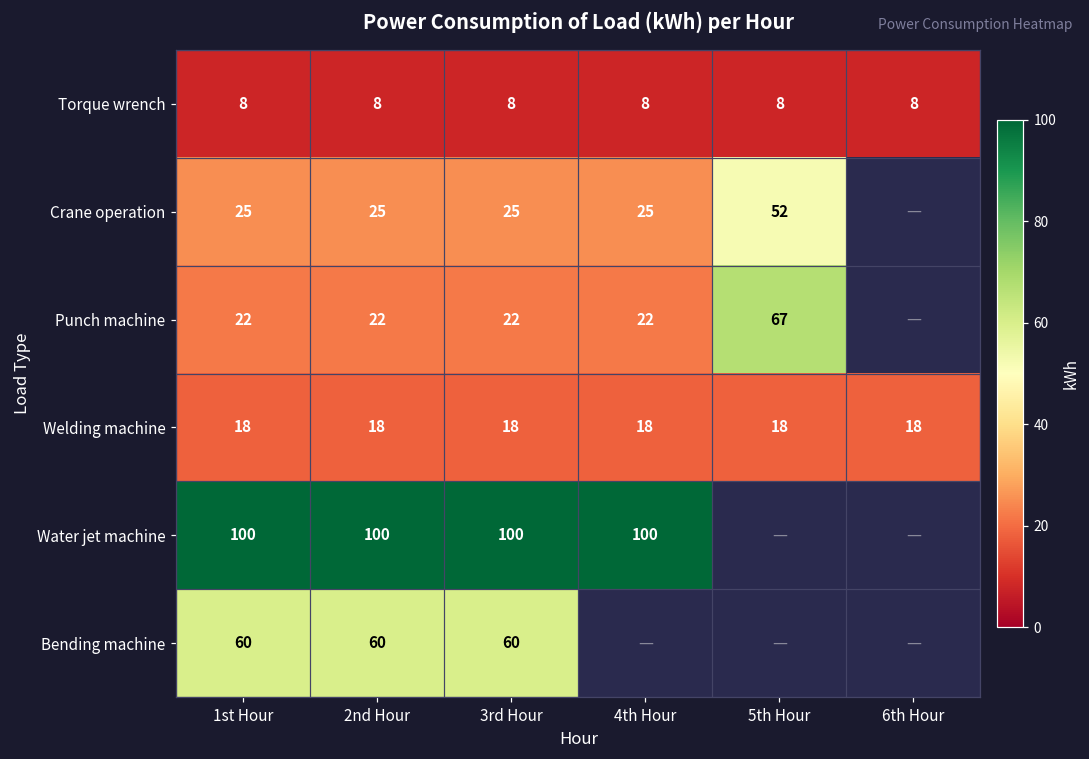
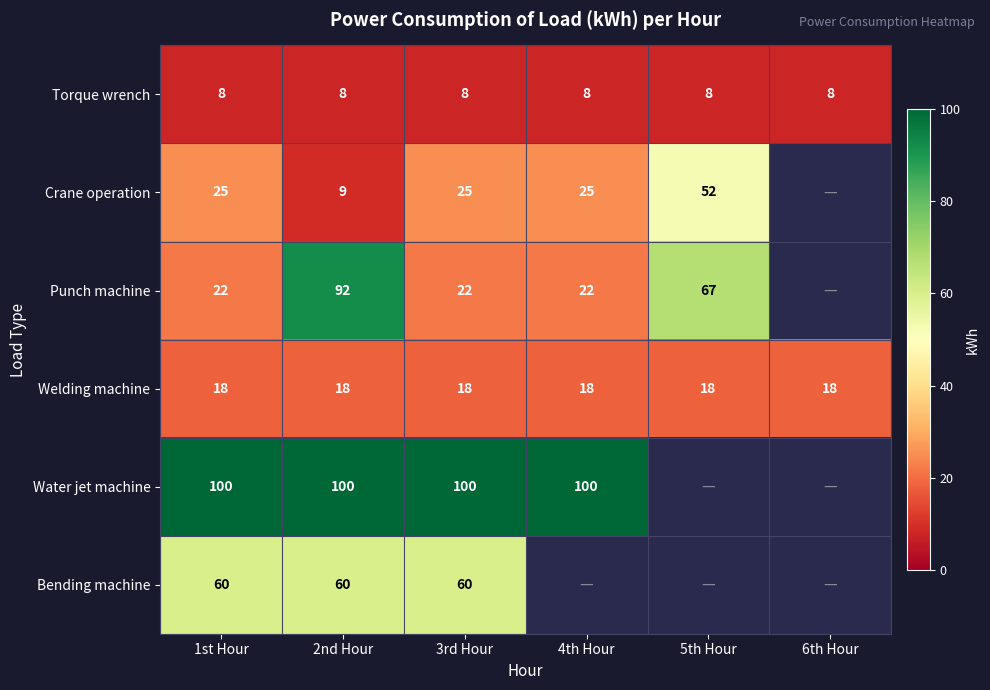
  {
    "Torque wrench": {
      "1st Hour": 8,
      "2nd Hour": 8,
      "3rd Hour": 8,
      "4th Hour": 8,
      "5th Hour": 8,
      "6th Hour": 8
    },
    "Crane operation": {
      "1st Hour": 25,
-     "2nd Hour": 25,
+     "2nd Hour": 9,
      "3rd Hour": 25,
      "4th Hour": 25,
      "5th Hour": 52
    },
    "Punch machine": {
      "1st Hour": 22,
-     "2nd Hour": 22,
+     "2nd Hour": 92,
      "3rd Hour": 22,
      "4th Hour": 22,
      "5th Hour": 67
    },
    "Welding machine": {
      "1st Hour": 18,
      "2nd Hour": 18,
      "3rd Hour": 18,
      "4th Hour": 18,
      "5th Hour": 18,
      "6th Hour": 18
    },
    "Water jet machine": {
      "1st Hour": 100,
      "2nd Hour": 100,
      "3rd Hour": 100,
      "4th Hour": 100
    },
    "Bending machine": {
      "1st Hour": 60,
      "2nd Hour": 60,
      "3rd Hour": 60
    }
  }
